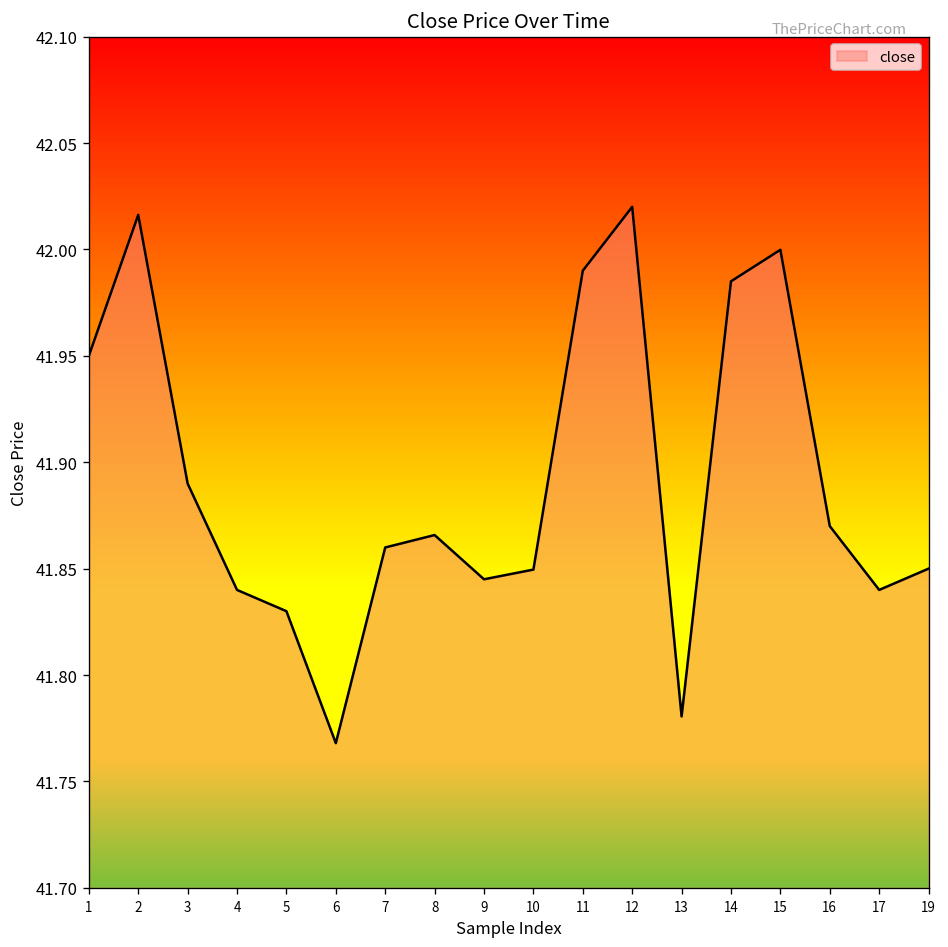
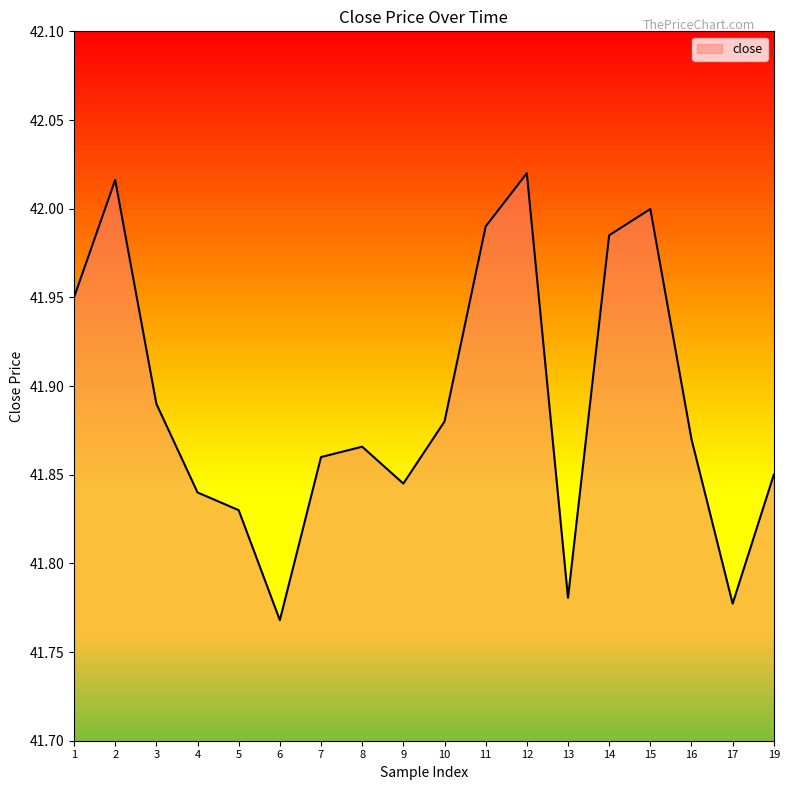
  {
    "1": 41.950,
    "2": 42.016,
    "3": 41.890,
    "4": 41.840,
    "5": 41.830,
    "6": 41.768,
    "7": 41.860,
    "8": 41.866,
    "9": 41.845,
-   "10": 41.850,
+   "10": 41.880,
    "11": 41.990,
    "12": 42.020,
    "13": 41.781,
    "14": 41.985,
    "15": 42.000,
    "16": 41.870,
-   "17": 41.840,
+   "17": 41.777,
    "19": 41.850
  }
